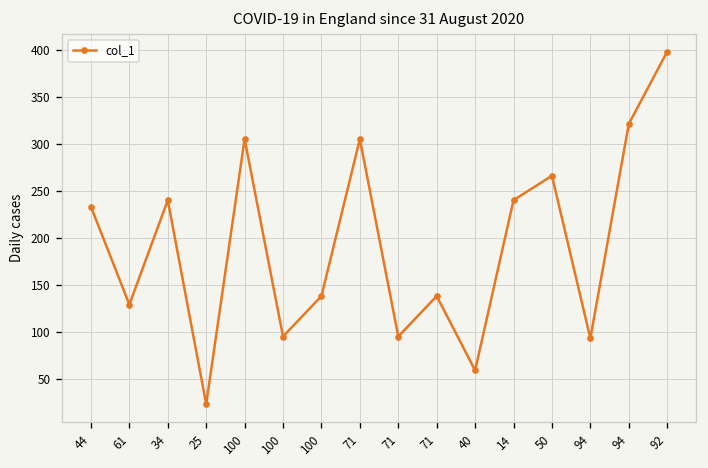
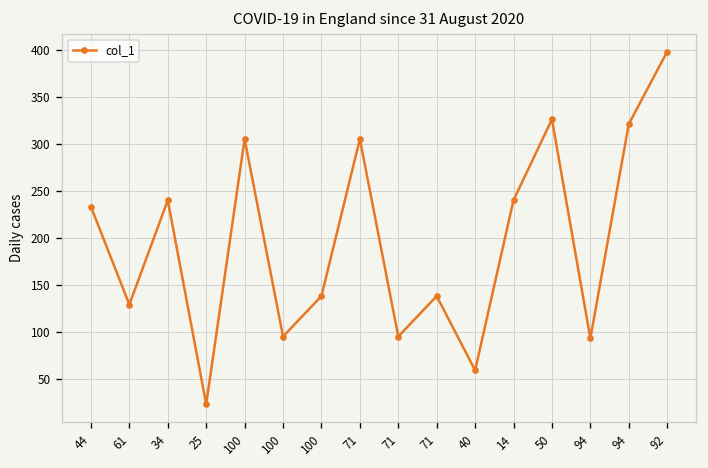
  {
    "44": 230,
    "61": 130,
    "34": 240,
    "25": 20,
    "40": 60,
    "14": 240,
-   "50": 270,
+   "50": 330,
    "92": 400
  }
